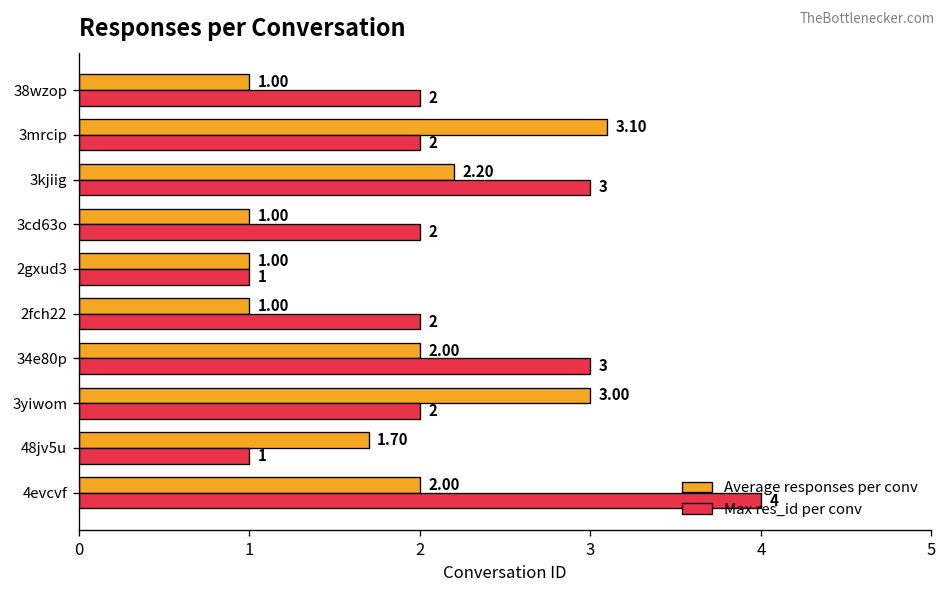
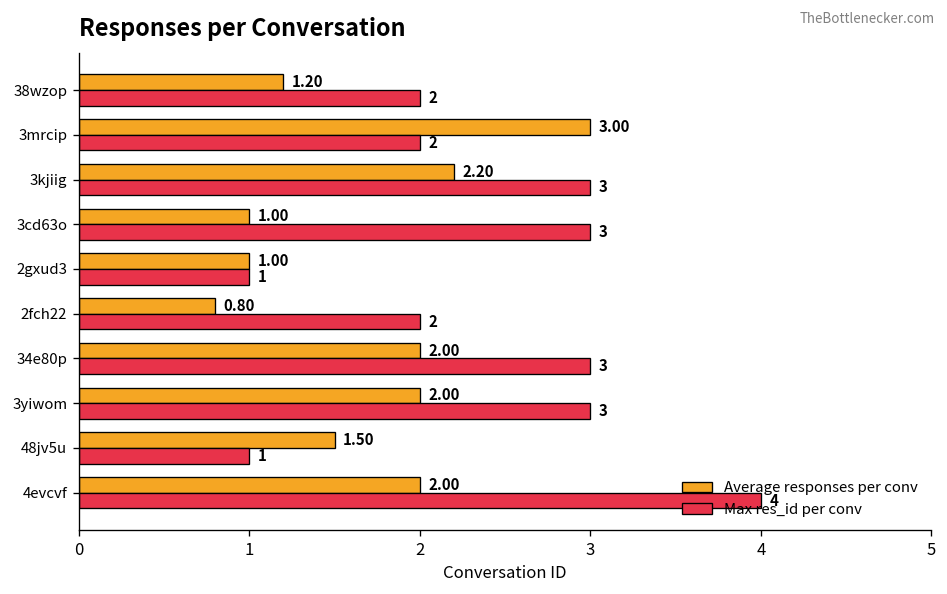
  {
    "Average responses per conv": {
-     "38wzop": 1.00,
-     "3mrcip": 3.10,
+     "38wzop": 1.20,
+     "3mrcip": 3.00,
      "3kjiig": 2.20,
      "3cd63o": 1.00,
      "2gxud3": 1.00,
-     "2fch22": 1.00,
+     "2fch22": 0.80,
      "34e80p": 2.00,
-     "3yiwom": 3.00,
-     "48jv5u": 1.70,
+     "3yiwom": 2.00,
+     "48jv5u": 1.50,
      "4evcvf": 2.00
    },
    "Max res_id per conv": {
      "38wzop": 2,
      "3mrcip": 2,
      "3kjiig": 3,
-     "3cd63o": 2,
+     "3cd63o": 3,
      "2gxud3": 1,
      "2fch22": 2,
      "34e80p": 3,
-     "3yiwom": 2,
+     "3yiwom": 3,
      "48jv5u": 1,
      "4evcvf": 4
    }
  }
